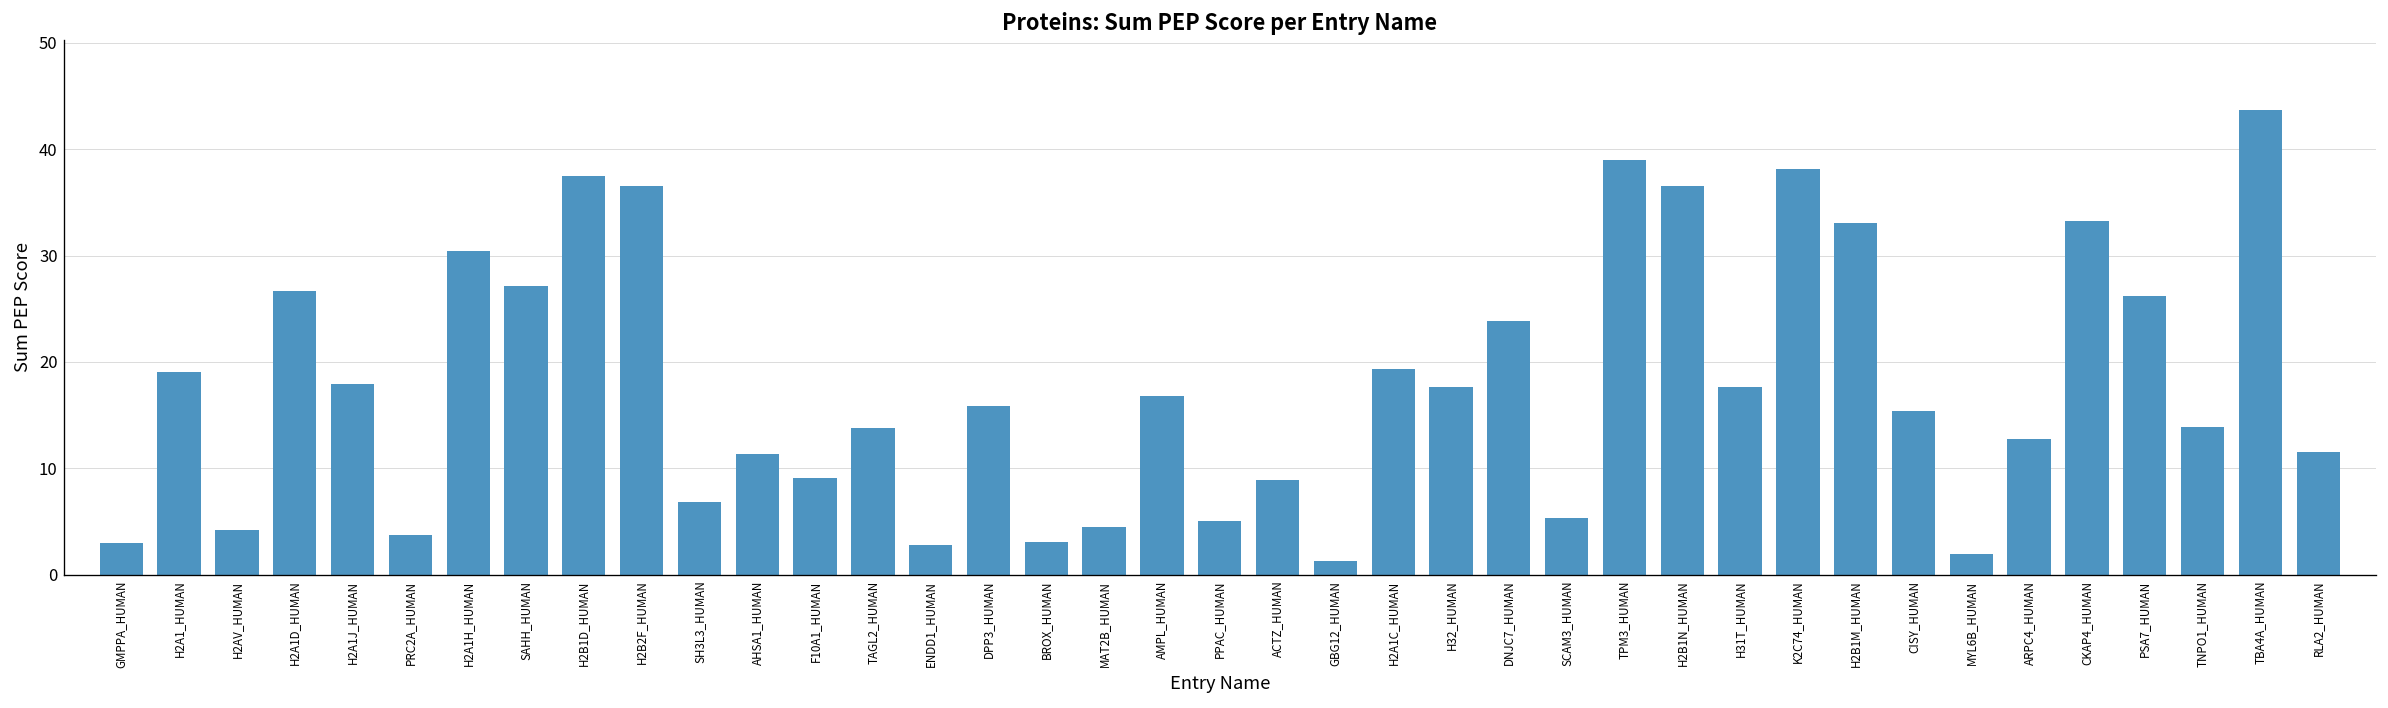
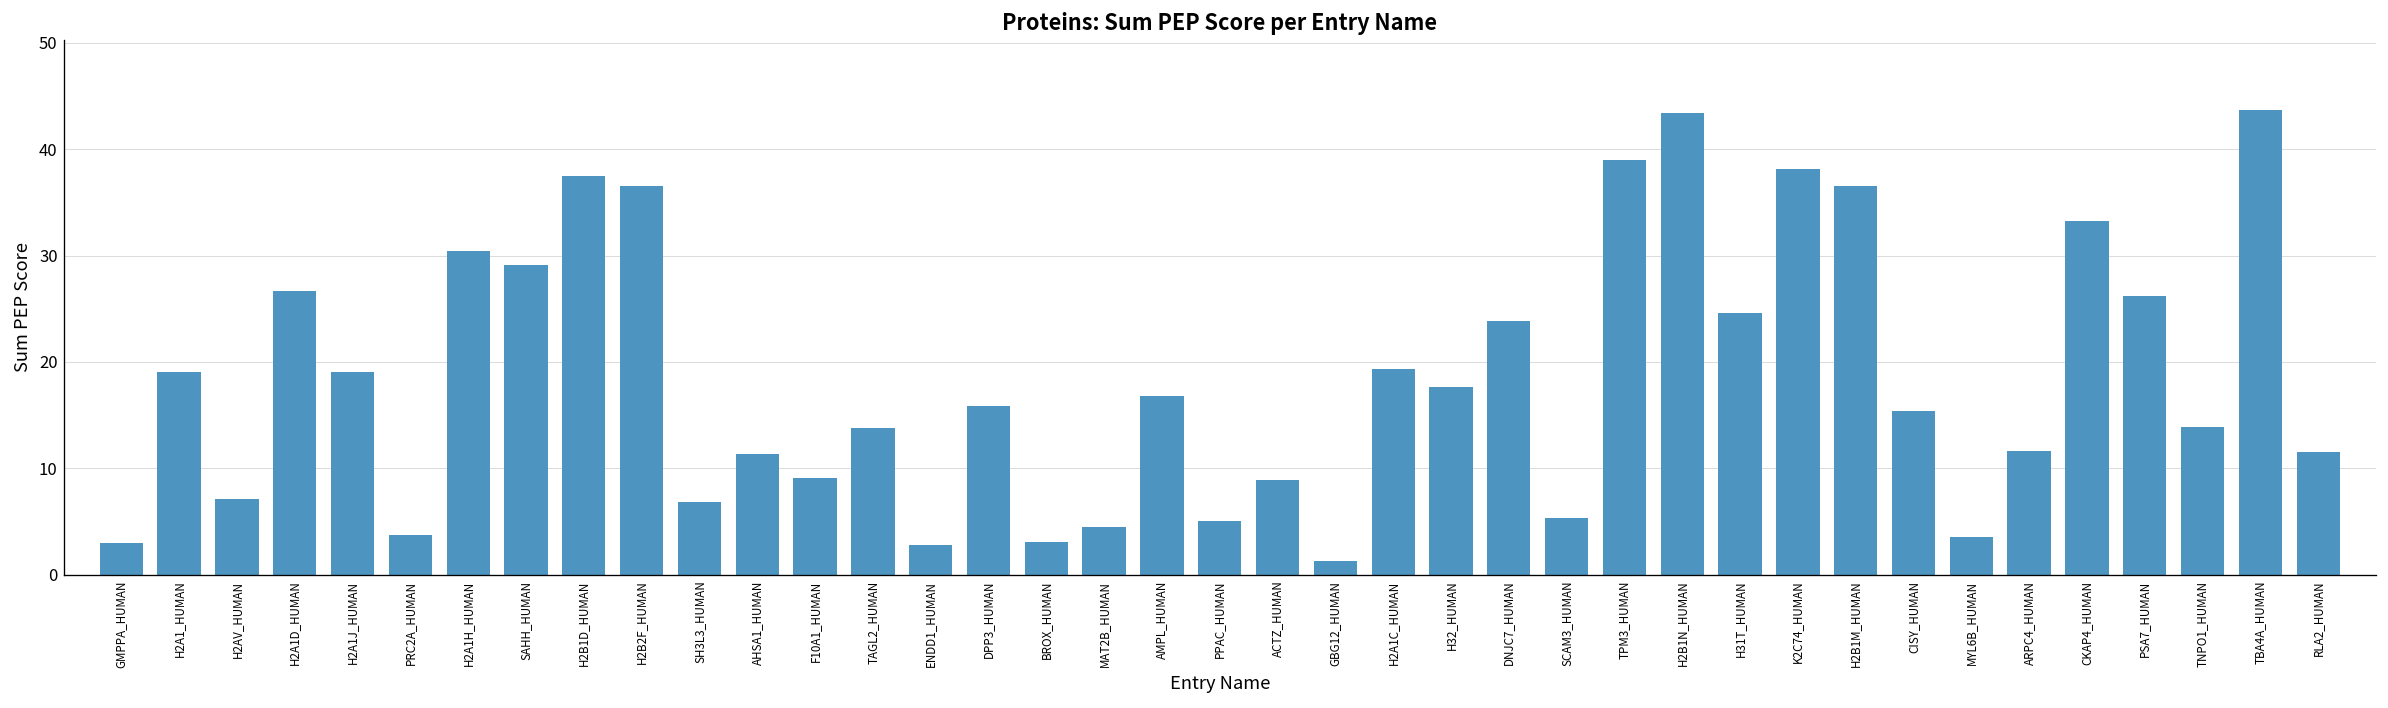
  {
    "GMPPA_HUMAN": 3,
    "H2A1_HUMAN": 19,
-   "H2AV_HUMAN": 4,
+   "H2AV_HUMAN": 7,
    "H2A1D_HUMAN": 27,
-   "H2A1J_HUMAN": 18,
+   "H2A1J_HUMAN": 19,
    "PRC2A_HUMAN": 4,
    "H2A1H_HUMAN": 30,
-   "SAHH_HUMAN": 27,
+   "SAHH_HUMAN": 29,
    "H2B1D_HUMAN": 37,
    "H2B2F_HUMAN": 37,
    "SH3L3_HUMAN": 7,
    "AHSA1_HUMAN": 11,
    "F10A1_HUMAN": 9,
    "TAGL2_HUMAN": 14,
    "ENDD1_HUMAN": 3,
    "DPP3_HUMAN": 16,
    "BROX_HUMAN": 3,
    "MAT2B_HUMAN": 5,
    "AMPL_HUMAN": 17,
    "PPAC_HUMAN": 5,
    "ACTZ_HUMAN": 9,
    "GBG12_HUMAN": 1,
    "H2A1C_HUMAN": 19,
    "H32_HUMAN": 18,
    "DNJC7_HUMAN": 24,
    "SCAM3_HUMAN": 5,
    "TPM3_HUMAN": 39,
-   "H2B1N_HUMAN": 37,
-   "H31T_HUMAN": 18,
+   "H2B1N_HUMAN": 43,
+   "H31T_HUMAN": 25,
    "K2C74_HUMAN": 38,
-   "H2B1M_HUMAN": 33,
+   "H2B1M_HUMAN": 37,
    "CISY_HUMAN": 15,
-   "MYL6B_HUMAN": 2,
-   "ARPC4_HUMAN": 13,
+   "MYL6B_HUMAN": 4,
+   "ARPC4_HUMAN": 12,
    "CKAP4_HUMAN": 33,
    "PSA7_HUMAN": 26,
    "TNPO1_HUMAN": 14,
    "TBA4A_HUMAN": 44,
    "RLA2_HUMAN": 12
  }
